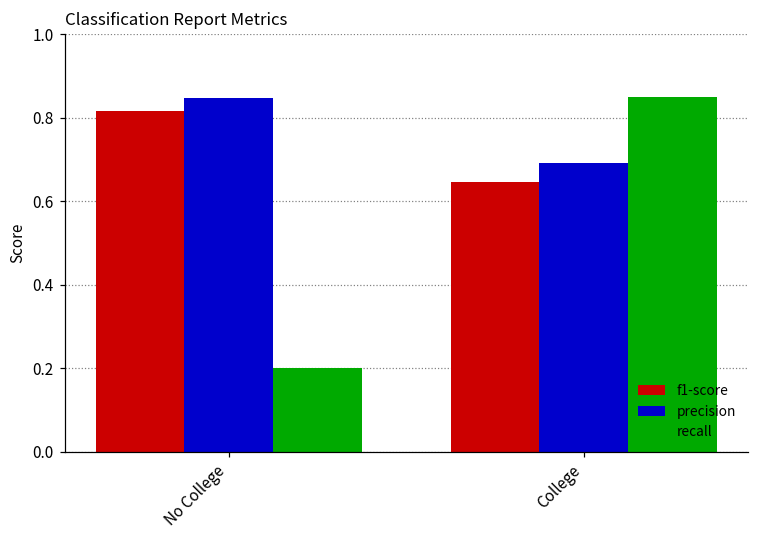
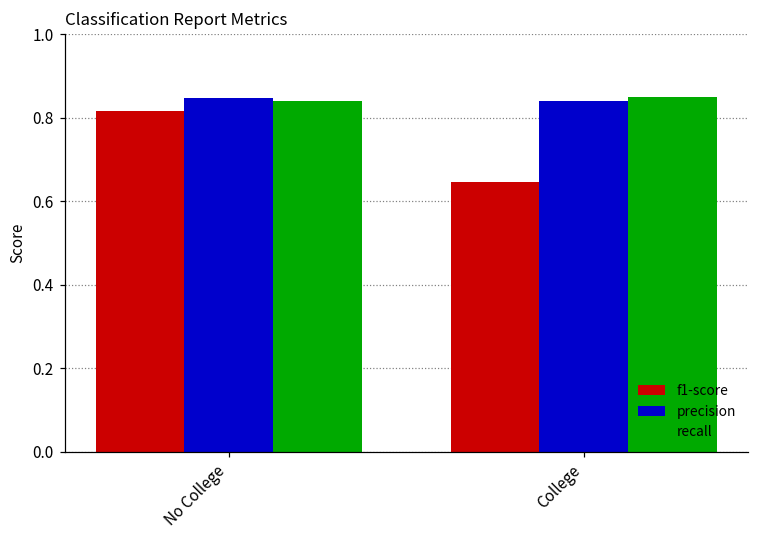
  {
    "f1-score": {
      "No College": 0.82,
      "College": 0.65
    },
    "precision": {
      "No College": 0.85,
-     "College": 0.69
+     "College": 0.84
    },
    "recall": {
-     "No College": 0.20,
+     "No College": 0.84,
      "College": 0.85
    }
  }
